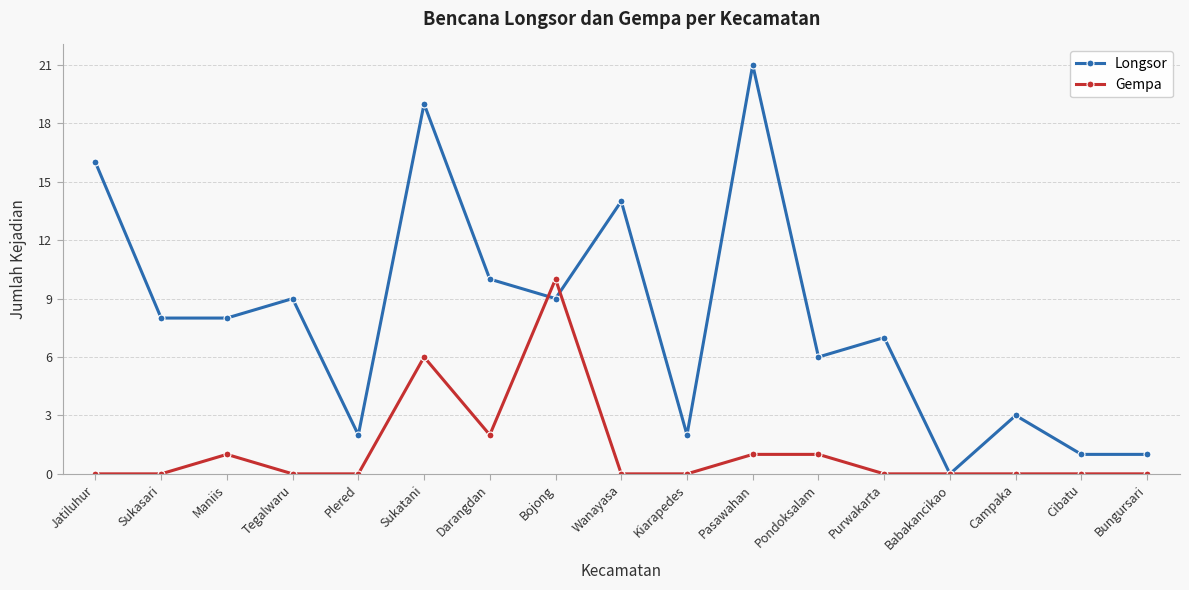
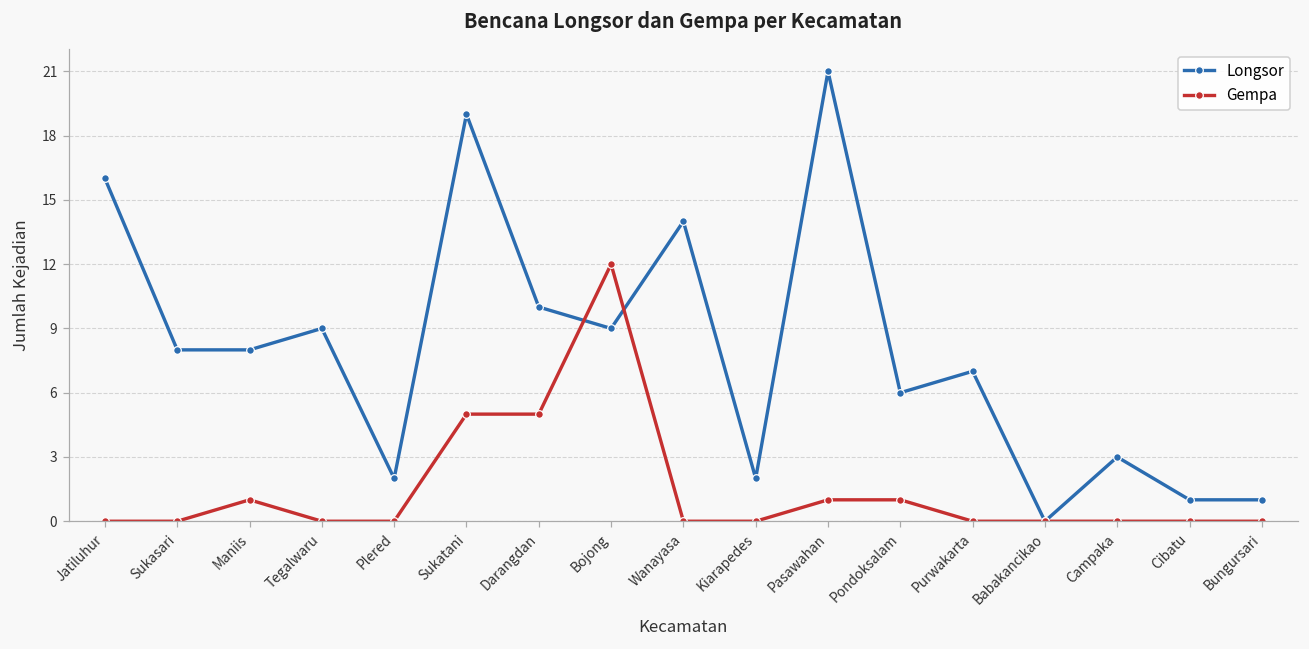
  {
    "Longsor": {
      "Jatiluhur": 16,
      "Sukasari": 8,
      "Maniis": 8,
      "Tegalwaru": 9,
      "Plered": 2,
      "Sukatani": 19,
      "Darangdan": 10,
      "Bojong": 9,
      "Wanayasa": 14,
      "Kiarapedes": 2,
      "Pasawahan": 21,
      "Pondoksalam": 6,
      "Purwakarta": 7,
      "Campaka": 3,
      "Cibatu": 1,
      "Bungursari": 1
    },
    "Gempa": {
      "Jatiluhur": 0,
      "Sukasari": 0,
      "Maniis": 1,
      "Tegalwaru": 0,
      "Plered": 0,
-     "Sukatani": 6,
-     "Darangdan": 2,
-     "Bojong": 10,
+     "Sukatani": 5,
+     "Darangdan": 5,
+     "Bojong": 12,
      "Wanayasa": 0,
      "Kiarapedes": 0,
      "Pasawahan": 1,
      "Pondoksalam": 1,
      "Purwakarta": 0,
      "Campaka": 0,
      "Cibatu": 0,
      "Bungursari": 0
    }
  }
